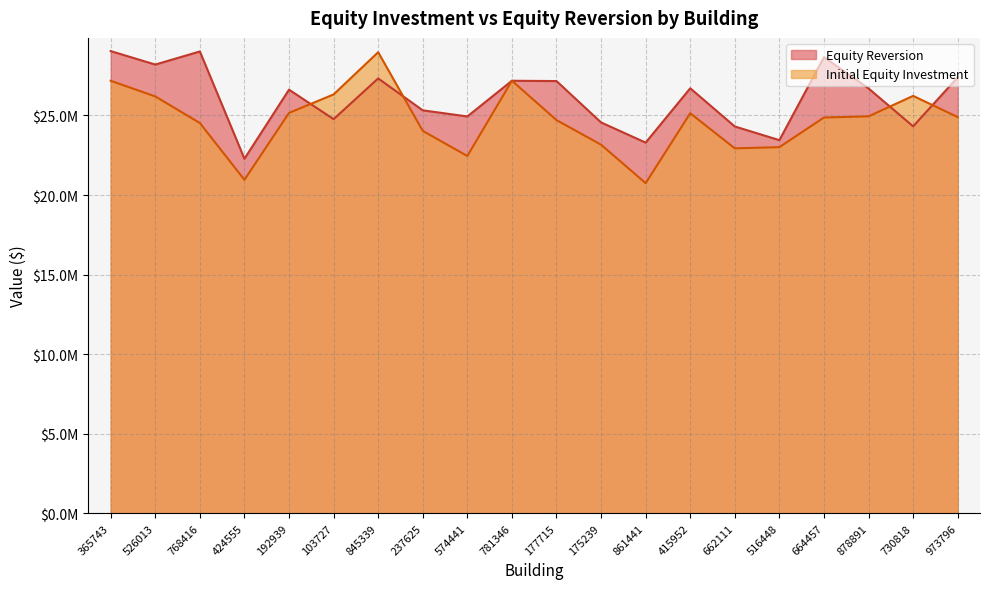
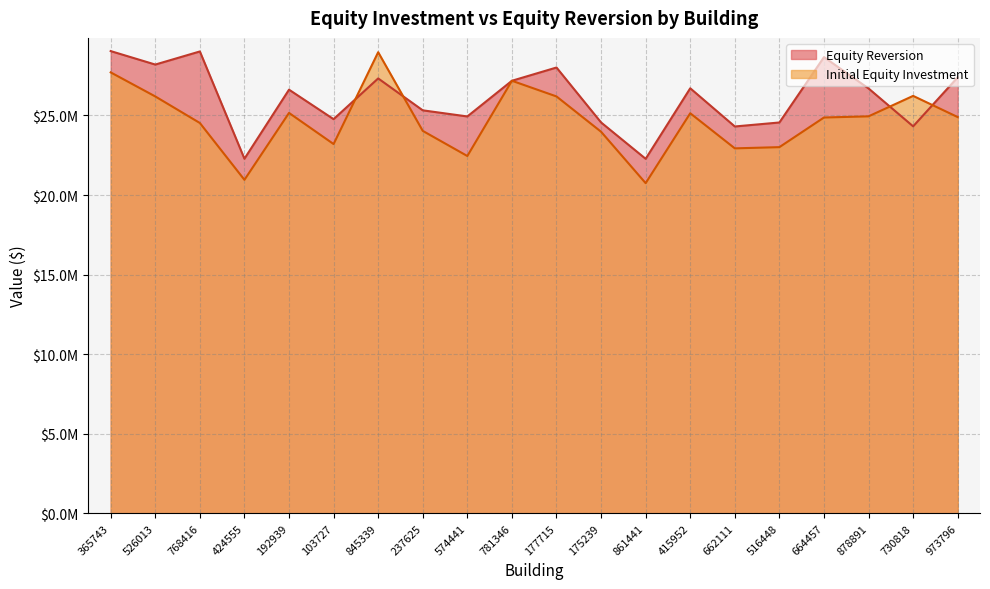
  {
    "Equity Reversion": {
      "365743": "$29000000",
      "526013": "$28200000",
      "768416": "$29000000",
      "424555": "$22300000",
      "192939": "$26600000",
      "103727": "$24800000",
      "845339": "$27300000",
      "237625": "$25300000",
      "574441": "$24900000",
-     "177715": "$27200000",
+     "177715": "$28000000",
      "175239": "$24600000",
-     "861441": "$23300000",
+     "861441": "$22300000",
      "415952": "$26700000",
      "662111": "$24300000",
-     "516448": "$23400000",
+     "516448": "$24600000",
      "878891": "$26700000",
      "730818": "$24300000"
    },
    "Initial Equity Investment": {
-     "365743": "$27200000",
+     "365743": "$27700000",
      "526013": "$26200000",
      "768416": "$24500000",
      "424555": "$21000000",
      "192939": "$25200000",
-     "103727": "$26300000",
+     "103727": "$23200000",
      "845339": "$29000000",
      "237625": "$24000000",
      "574441": "$22500000",
-     "177715": "$24700000",
-     "175239": "$23200000",
+     "177715": "$26200000",
+     "175239": "$24000000",
      "861441": "$20700000",
      "415952": "$25100000",
      "662111": "$22900000",
      "516448": "$23000000",
      "664457": "$24900000",
      "878891": "$24900000",
      "730818": "$26200000",
      "973796": "$24900000"
    }
  }
